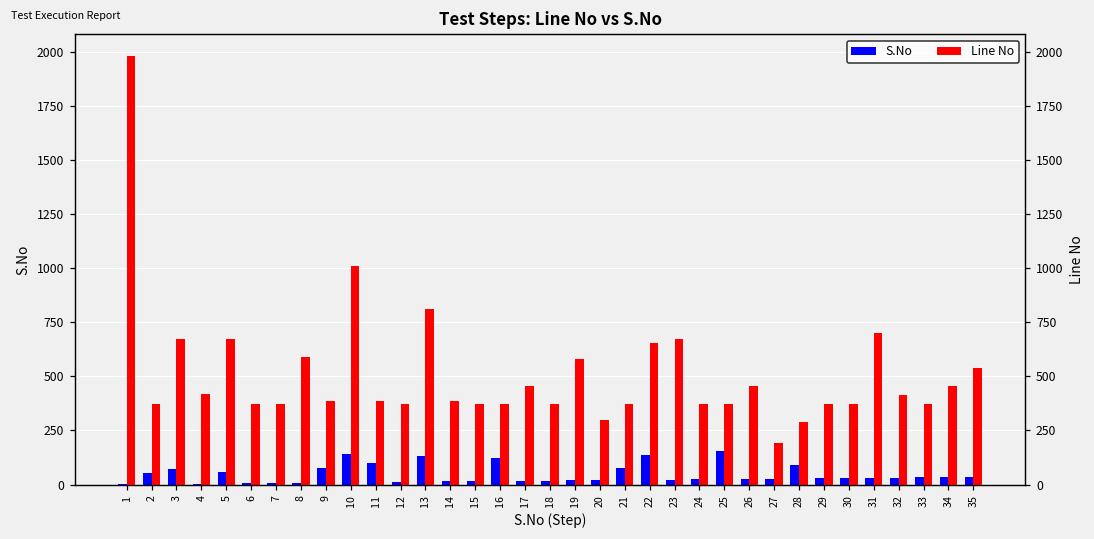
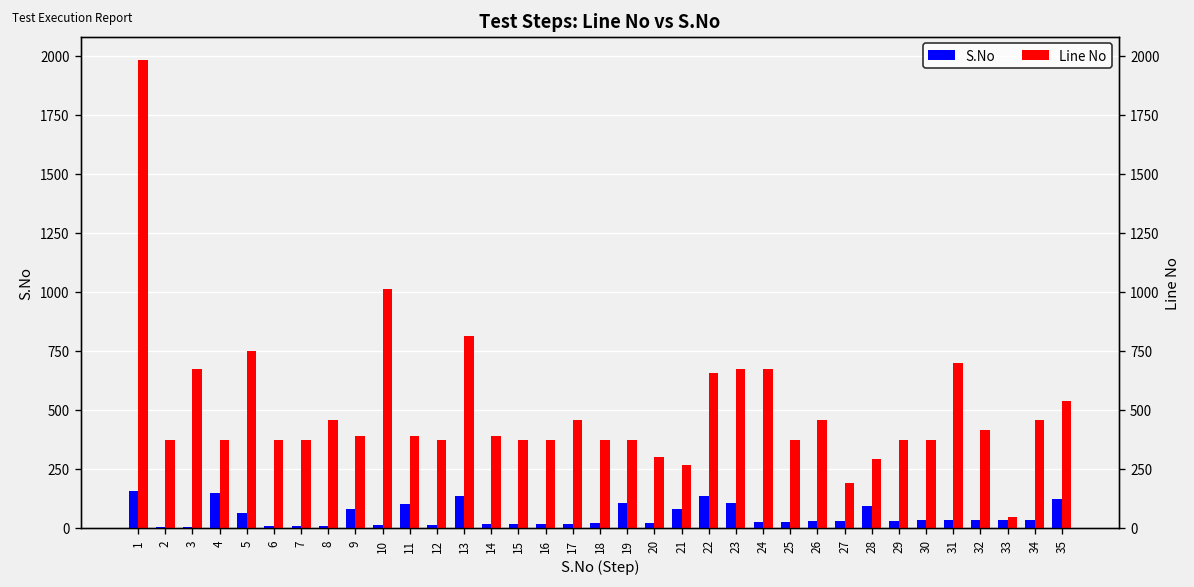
  {
    "S.No": {
-     "1": 0,
-     "2": 50,
-     "3": 70,
-     "4": 0,
+     "1": 160,
+     "2": 0,
+     "3": 0,
+     "4": 150,
      "5": 60,
      "9": 80,
-     "10": 140,
+     "10": 10,
      "11": 100,
      "13": 130,
      "14": 10,
      "15": 20,
-     "16": 120,
+     "16": 20,
      "17": 20,
      "18": 20,
-     "19": 20,
+     "19": 100,
      "20": 20,
      "21": 80,
      "22": 140,
-     "23": 20,
+     "23": 100,
      "24": 20,
-     "25": 150,
+     "25": 30,
      "26": 30,
      "27": 30,
      "28": 90,
      "29": 30,
      "30": 30,
      "31": 30,
      "32": 30,
      "33": 30,
      "34": 30,
-     "35": 40
+     "35": 120
    },
    "Line No": {
      "1": 1980,
      "2": 370,
      "3": 670,
-     "4": 420,
-     "5": 670,
+     "4": 370,
+     "5": 750,
      "6": 370,
      "7": 370,
-     "8": 590,
+     "8": 460,
      "9": 390,
      "10": 1010,
      "11": 390,
      "12": 370,
      "13": 810,
      "14": 390,
      "15": 370,
      "16": 370,
      "17": 460,
      "18": 370,
-     "19": 580,
+     "19": 370,
      "20": 300,
-     "21": 370,
+     "21": 270,
      "22": 660,
      "23": 670,
-     "24": 370,
+     "24": 670,
      "25": 370,
      "26": 460,
      "27": 190,
      "28": 290,
      "29": 370,
      "30": 370,
      "31": 700,
      "32": 410,
-     "33": 370,
+     "33": 50,
      "34": 460,
      "35": 540
    }
  }
